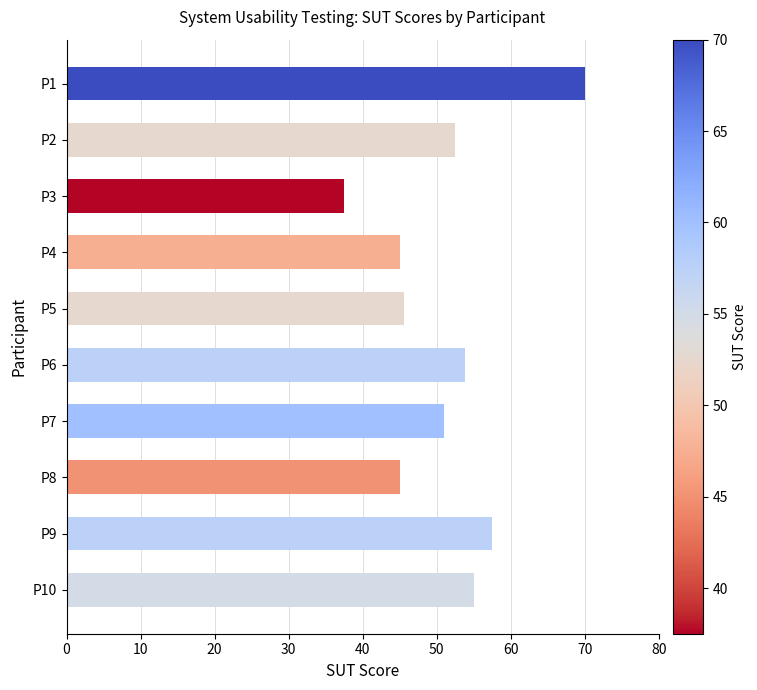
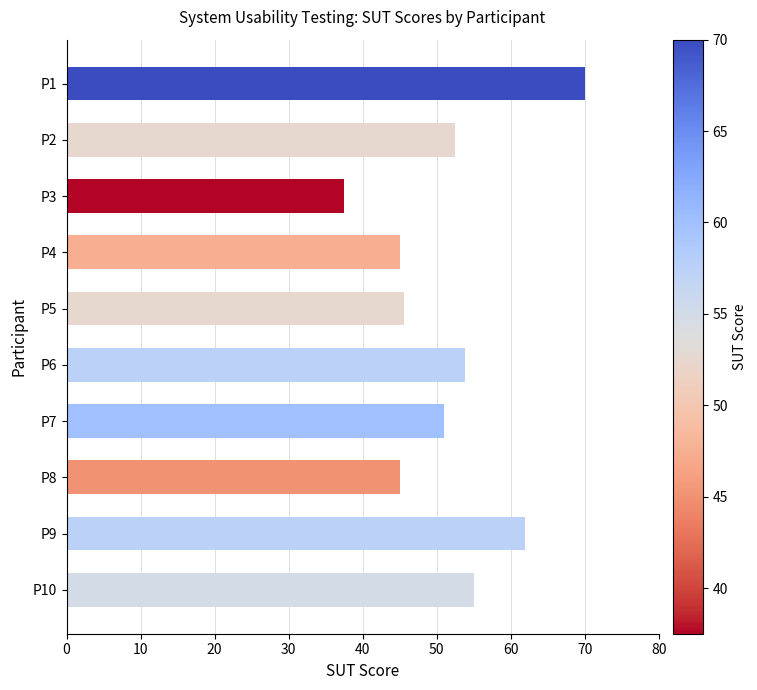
  {
    "P1": 70,
    "P2": 53,
    "P3": 38,
    "P4": 45,
    "P5": 46,
    "P6": 54,
    "P7": 51,
    "P8": 45,
-   "P9": 58,
+   "P9": 62,
    "P10": 55
  }
